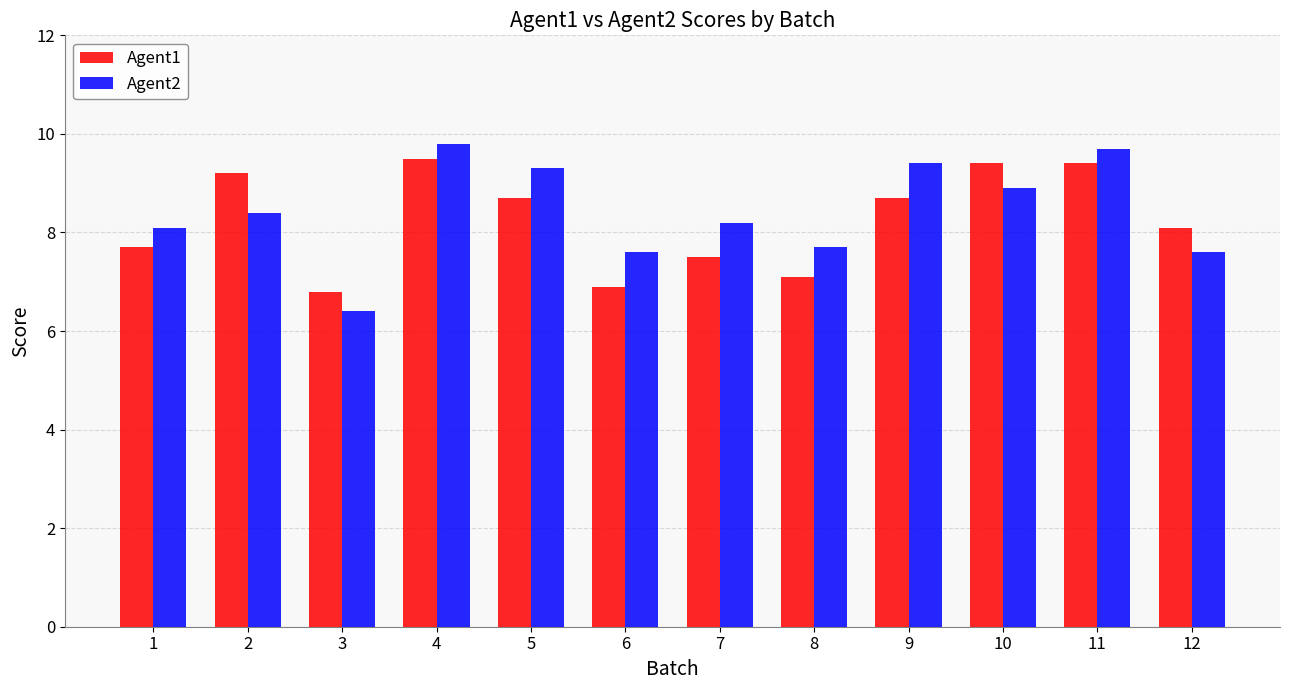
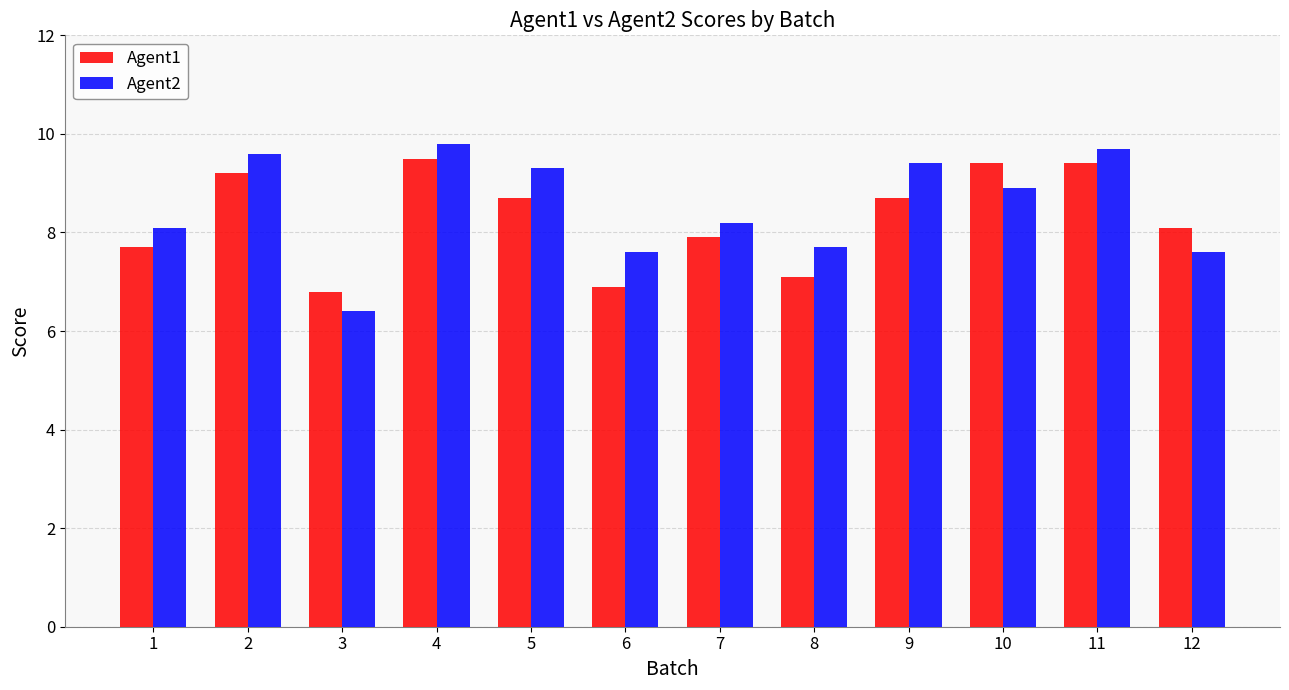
  {
    "Agent1": {
      "1": 7.7,
      "2": 9.2,
      "3": 6.8,
      "4": 9.5,
      "5": 8.7,
      "6": 6.9,
-     "7": 7.5,
+     "7": 7.9,
      "8": 7.1,
      "9": 8.7,
      "10": 9.4,
      "11": 9.4,
      "12": 8.1
    },
    "Agent2": {
      "1": 8.1,
-     "2": 8.4,
+     "2": 9.6,
      "3": 6.4,
      "4": 9.8,
      "5": 9.3,
      "6": 7.6,
      "7": 8.2,
      "8": 7.7,
      "9": 9.4,
      "10": 8.9,
      "11": 9.7,
      "12": 7.6
    }
  }
